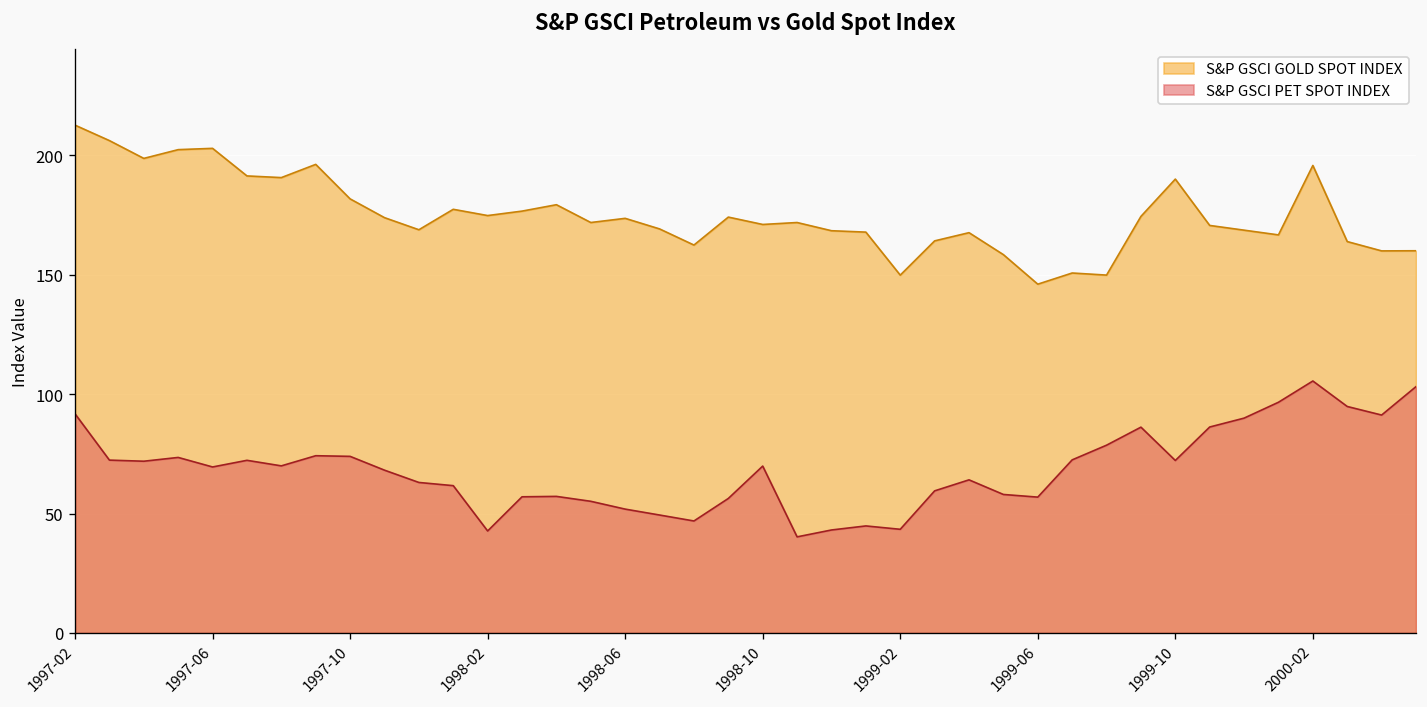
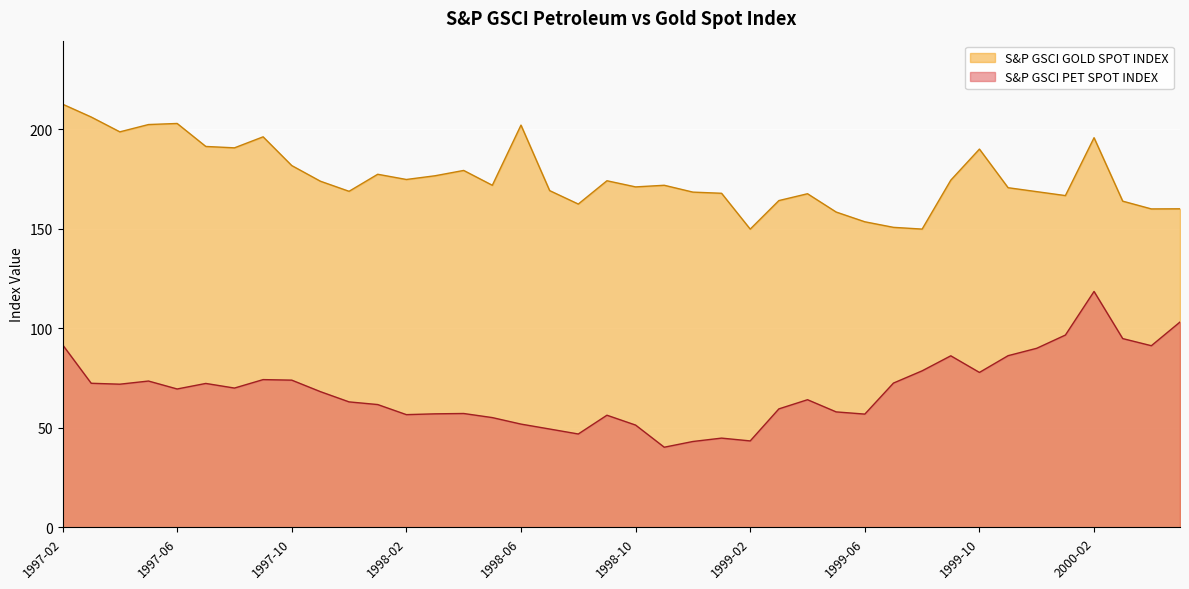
  {
    "S&P GSCI GOLD SPOT INDEX": {
      "1997-02": 213,
      "1997-06": 203,
      "1997-10": 182,
      "1998-02": 175,
-     "1998-06": 174,
+     "1998-06": 202,
      "1998-10": 171,
      "1999-02": 150,
-     "1999-06": 146,
+     "1999-06": 153,
      "1999-10": 190,
      "2000-02": 196
    },
    "S&P GSCI PET SPOT INDEX": {
      "1997-02": 92,
      "1997-06": 69,
      "1997-10": 74,
-     "1998-02": 43,
+     "1998-02": 57,
      "1998-06": 52,
-     "1998-10": 70,
+     "1998-10": 51,
      "1999-02": 43,
      "1999-06": 57,
-     "1999-10": 72,
-     "2000-02": 105
+     "1999-10": 78,
+     "2000-02": 118
    }
  }
